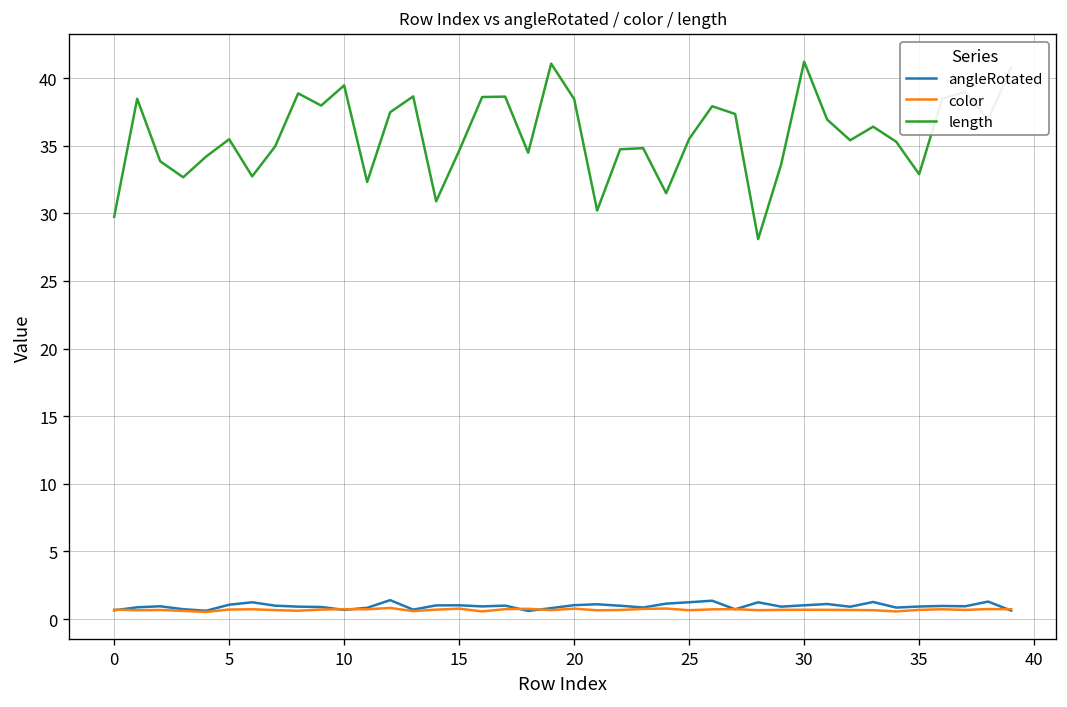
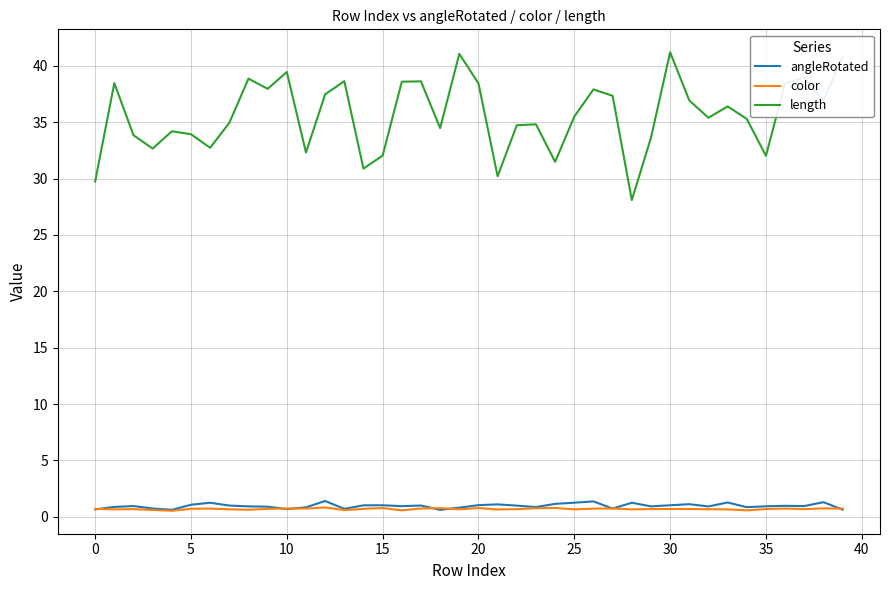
  {
    "angleRotated": {
      "5": 1.1,
      "15": 1.0,
      "20": 1.0,
      "25": 1.2,
      "30": 1.0,
      "35": 0.9
    },
    "color": {
      "5": 0.7,
      "15": 0.8,
      "20": 0.8,
      "25": 0.7,
      "30": 0.7,
      "35": 0.7
    },
    "length": {
      "0": 29.7,
-     "5": 35.5,
+     "5": 33.9,
      "10": 39.5,
-     "15": 34.6,
+     "15": 32.0,
      "20": 38.4,
      "25": 35.5,
      "30": 41.2,
-     "35": 32.9
+     "35": 32.0
    }
  }
